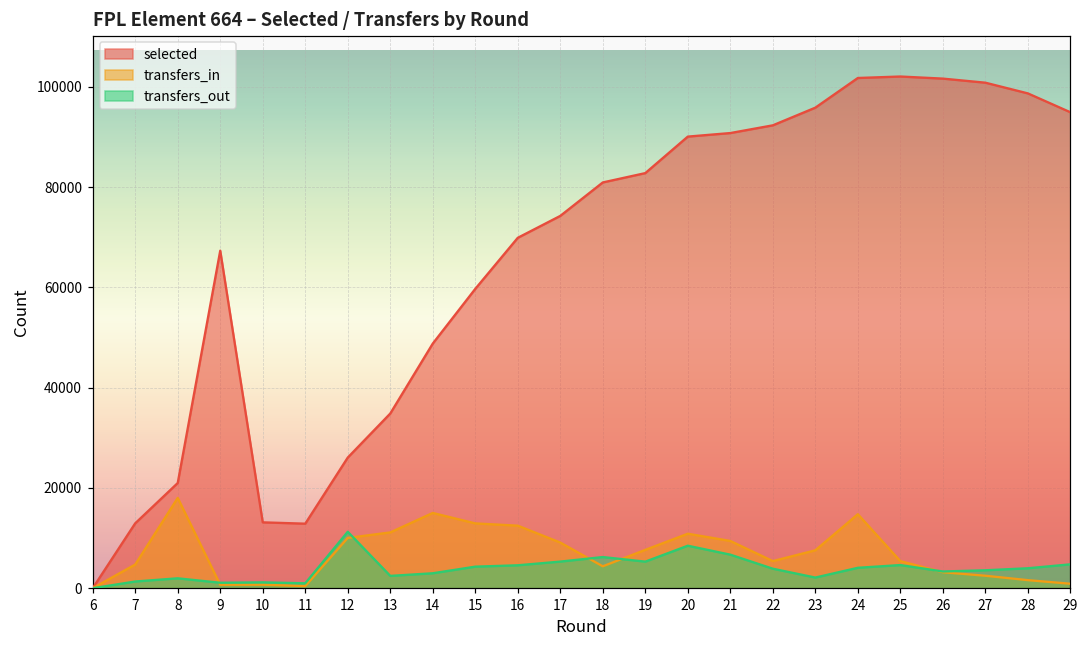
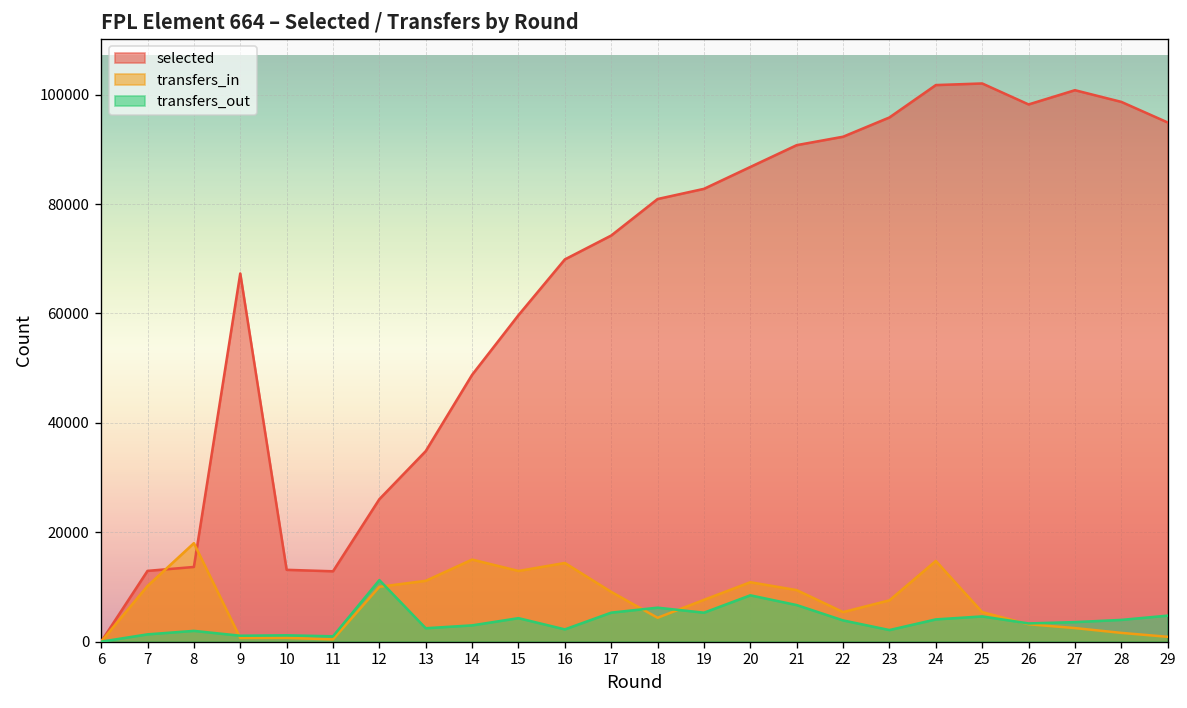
  {
    "selected": {
      "7": 13000,
-     "8": 21000,
+     "8": 14000,
      "9": 67000,
      "10": 13000,
      "11": 13000,
      "12": 26000,
      "13": 35000,
      "14": 49000,
      "15": 60000,
      "16": 70000,
      "17": 74000,
      "18": 81000,
      "19": 83000,
-     "20": 90000,
+     "20": 87000,
      "21": 91000,
      "22": 92000,
      "23": 96000,
      "24": 102000,
      "25": 102000,
-     "26": 102000,
+     "26": 98000,
      "27": 101000,
      "28": 99000,
      "29": 95000
    },
    "transfers_in": {
-     "7": 5000,
+     "7": 10000,
      "8": 18000,
      "11": 0,
      "12": 10000,
      "13": 11000,
      "14": 15000,
      "15": 13000,
-     "16": 12000,
+     "16": 14000,
      "17": 9000,
      "18": 4000,
      "19": 8000,
      "20": 11000,
      "21": 9000,
      "22": 5000,
      "23": 8000,
      "24": 15000,
      "25": 5000,
      "27": 2000,
      "28": 2000,
      "29": 1000
    },
    "transfers_out": {
      "7": 1000,
      "8": 2000,
      "11": 1000,
      "12": 11000,
      "13": 2000,
      "14": 3000,
      "15": 4000,
-     "16": 5000,
+     "16": 2000,
      "17": 5000,
      "18": 6000,
      "19": 5000,
      "20": 8000,
      "21": 7000,
      "22": 4000,
      "23": 2000,
      "24": 4000,
      "25": 5000,
      "27": 4000,
      "28": 4000,
      "29": 5000
    }
  }
